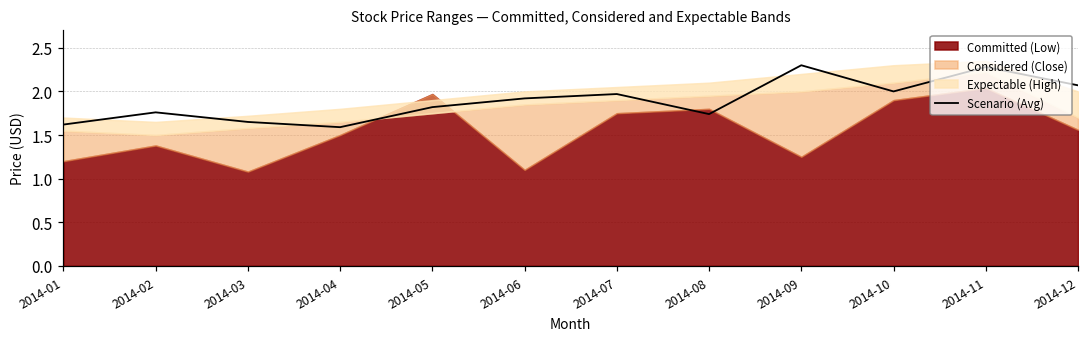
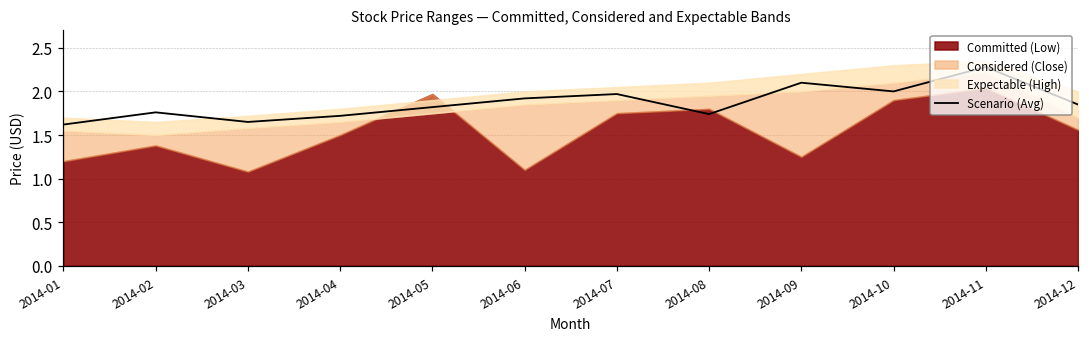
  {
    "Scenario (Avg)": {
      "2014-01": 1.6,
      "2014-02": 1.8,
      "2014-03": 1.7,
-     "2014-04": 1.6,
+     "2014-04": 1.7,
      "2014-05": 1.8,
      "2014-06": 1.9,
      "2014-07": 2.0,
      "2014-08": 1.7,
-     "2014-09": 2.3,
+     "2014-09": 2.1,
      "2014-10": 2.0,
-     "2014-12": 2.1
+     "2014-12": 1.9
    },
    "Committed (Low)": {
      "2014-01": 1.2,
      "2014-02": 1.4,
      "2014-03": 1.1,
      "2014-04": 1.5,
      "2014-06": 1.1,
      "2014-07": 1.8,
      "2014-08": 1.8,
      "2014-09": 1.3,
      "2014-10": 1.9,
      "2014-12": 1.6
    }
  }
